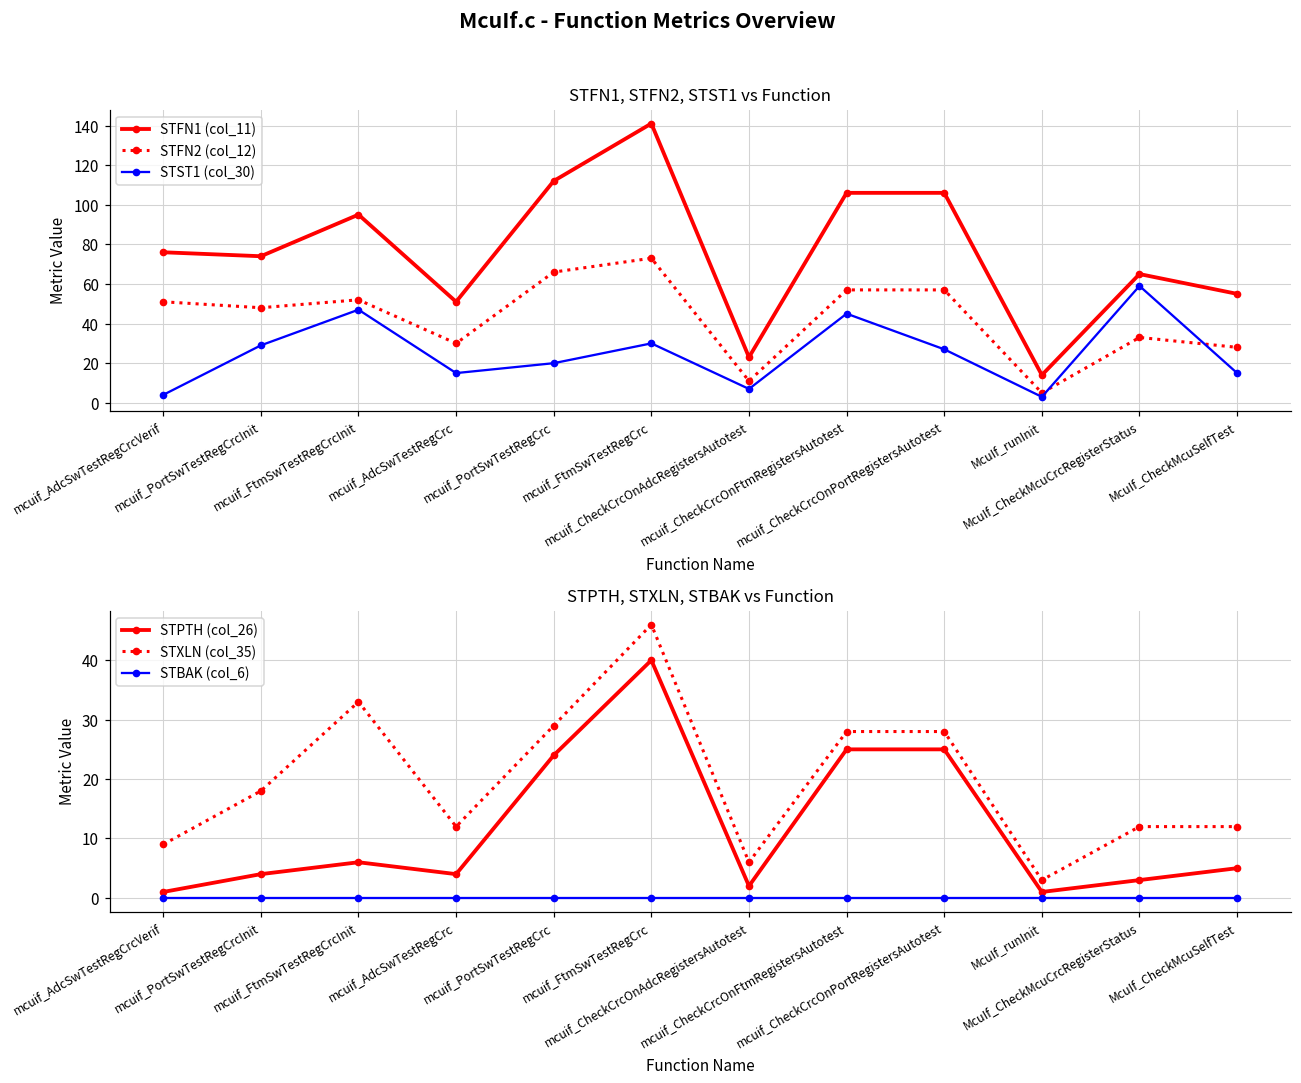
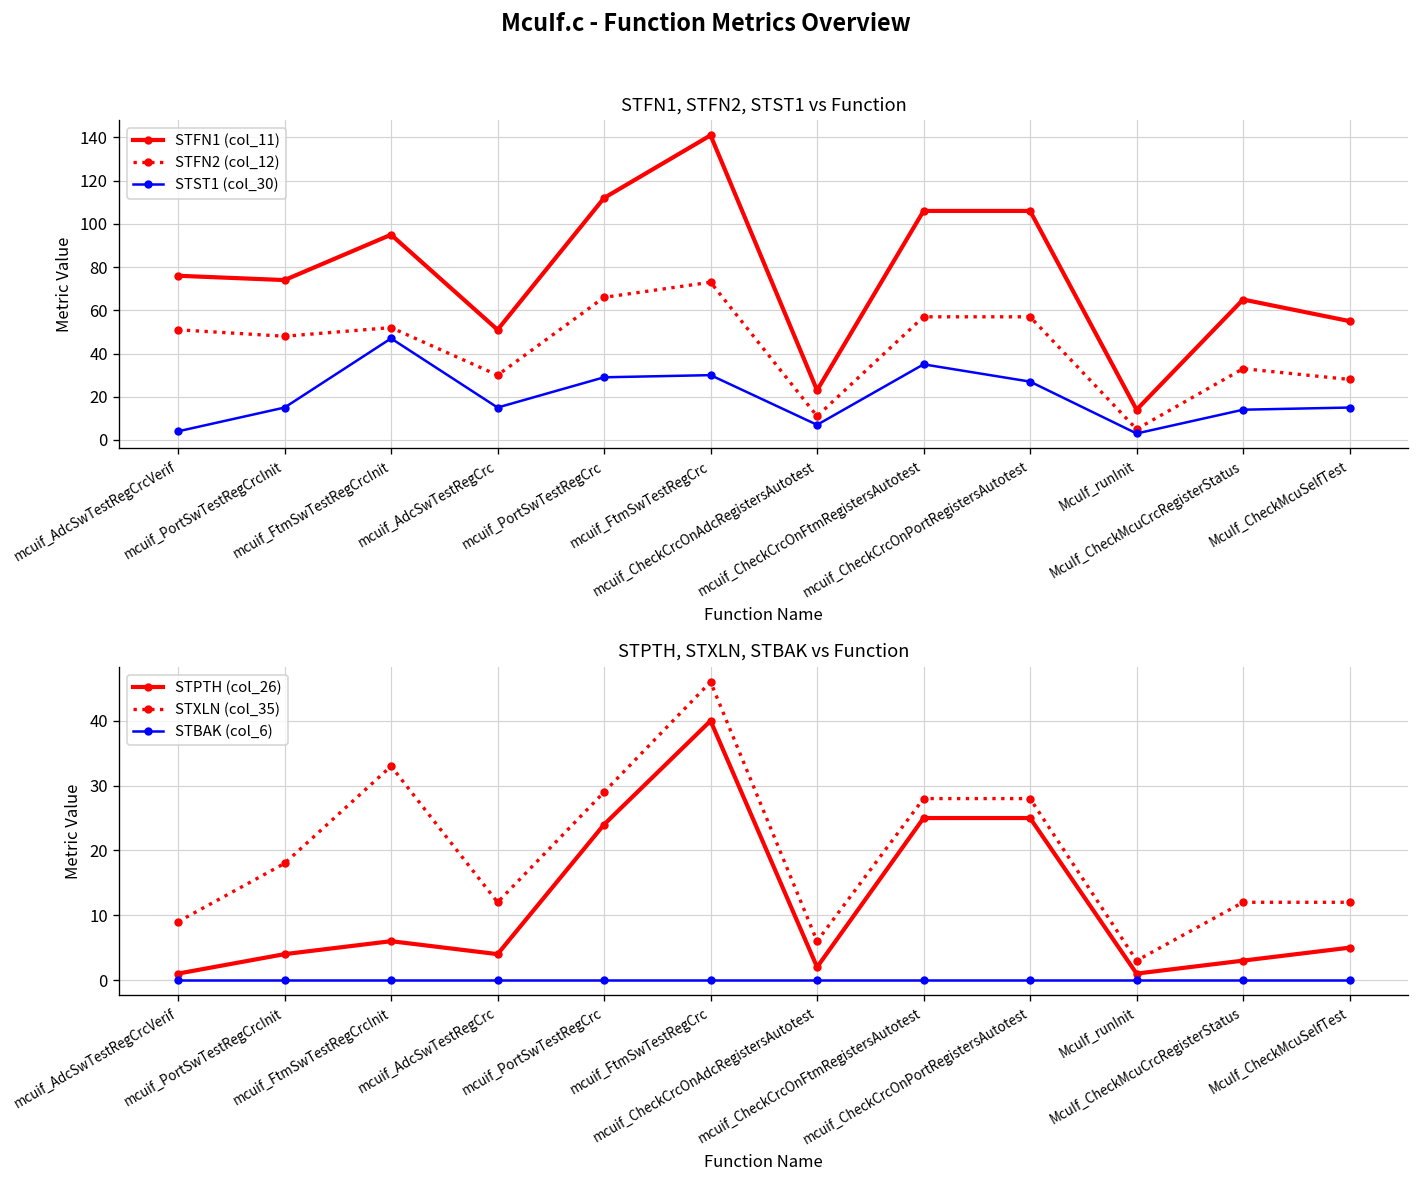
  {
    "STFN1, STFN2, STST1 vs Function": {
      "STST1 (col_30)": {
        "mcuif_AdcSwTestRegCrcVerif": 4,
-       "mcuif_PortSwTestRegCrcInit": 29,
+       "mcuif_PortSwTestRegCrcInit": 15,
        "mcuif_FtmSwTestRegCrcInit": 47,
        "mcuif_AdcSwTestRegCrc": 15,
-       "mcuif_PortSwTestRegCrc": 20,
+       "mcuif_PortSwTestRegCrc": 29,
        "mcuif_FtmSwTestRegCrc": 30,
        "mcuif_CheckCrcOnAdcRegistersAutotest": 7,
-       "mcuif_CheckCrcOnFtmRegistersAutotest": 45,
+       "mcuif_CheckCrcOnFtmRegistersAutotest": 35,
        "mcuif_CheckCrcOnPortRegistersAutotest": 27,
        "McuIf_runInit": 3,
-       "McuIf_CheckMcuCrcRegisterStatus": 59,
+       "McuIf_CheckMcuCrcRegisterStatus": 14,
        "McuIf_CheckMcuSelfTest": 15
      }
    },
    "STPTH, STXLN, STBAK vs Function": {
      "STBAK (col_6)": {
        "mcuif_AdcSwTestRegCrcVerif": 0,
        "mcuif_PortSwTestRegCrcInit": 0,
        "mcuif_FtmSwTestRegCrcInit": 0,
        "mcuif_AdcSwTestRegCrc": 0,
        "mcuif_PortSwTestRegCrc": 0,
        "mcuif_FtmSwTestRegCrc": 0,
        "mcuif_CheckCrcOnAdcRegistersAutotest": 0,
        "mcuif_CheckCrcOnFtmRegistersAutotest": 0,
        "mcuif_CheckCrcOnPortRegistersAutotest": 0,
        "McuIf_runInit": 0,
        "McuIf_CheckMcuCrcRegisterStatus": 0,
        "McuIf_CheckMcuSelfTest": 0
      }
    }
  }
